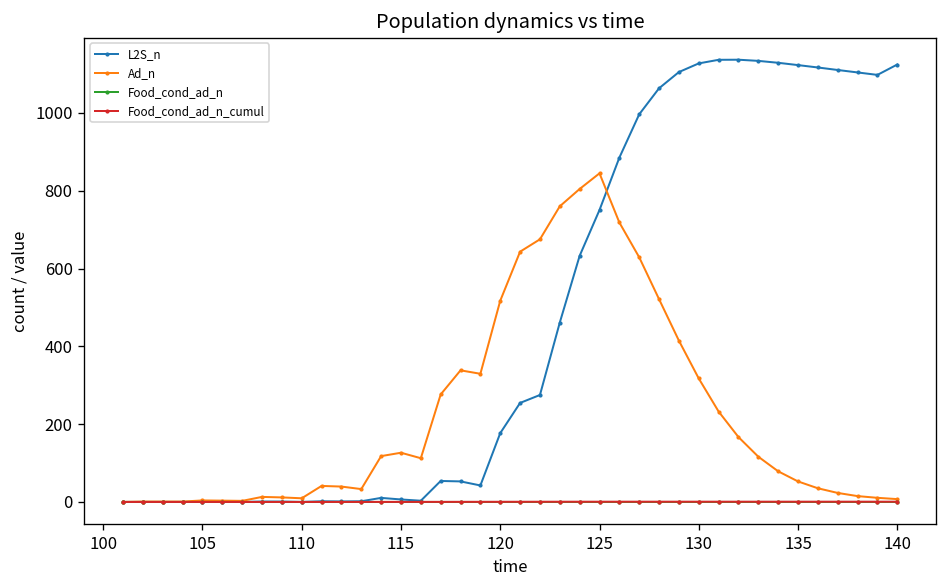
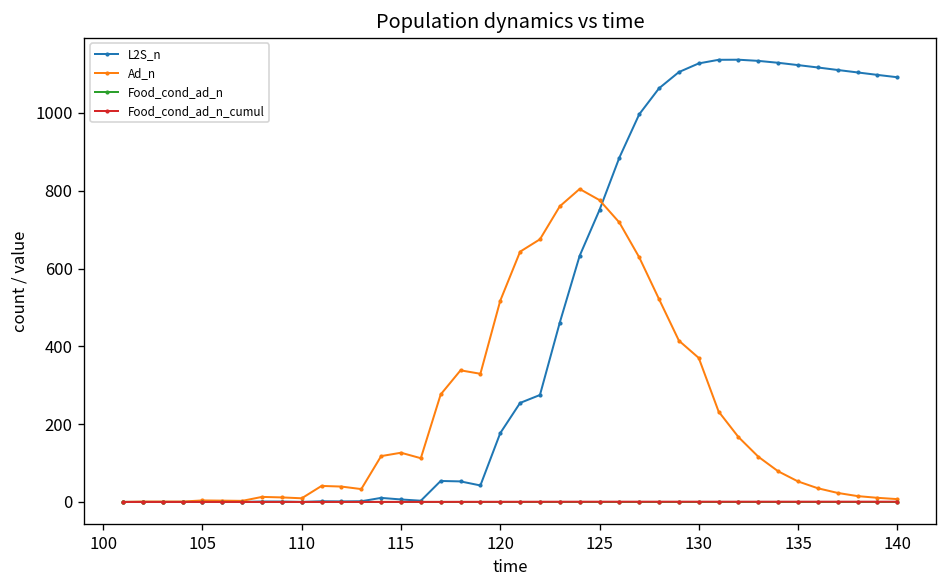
  {
    "L2S_n": {
      "120": 180,
      "125": 750,
      "130": 1130,
      "135": 1120,
-     "140": 1120
+     "140": 1090
    },
    "Ad_n": {
      "110": 10,
      "115": 130,
      "120": 520,
-     "125": 840,
-     "130": 320,
+     "125": 780,
+     "130": 370,
      "135": 50
    },
    "Food_cond_ad_n_cumul": {
      "120": 0,
      "125": 0,
      "130": 0,
      "135": 0
    }
  }
